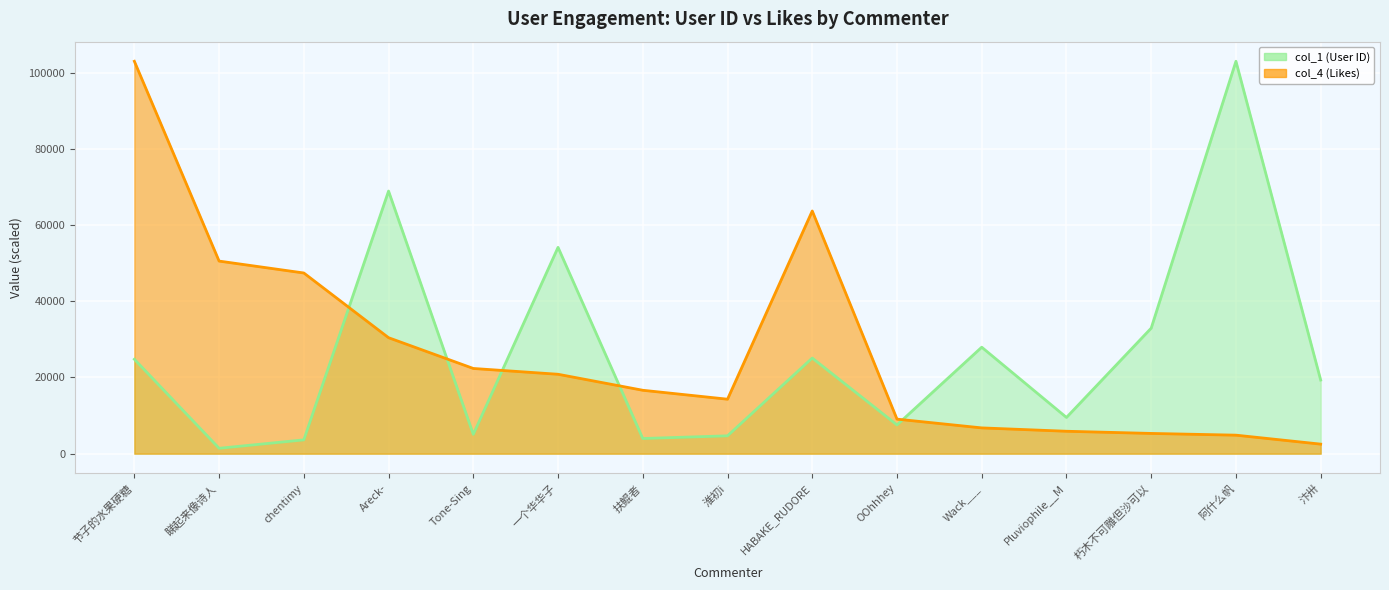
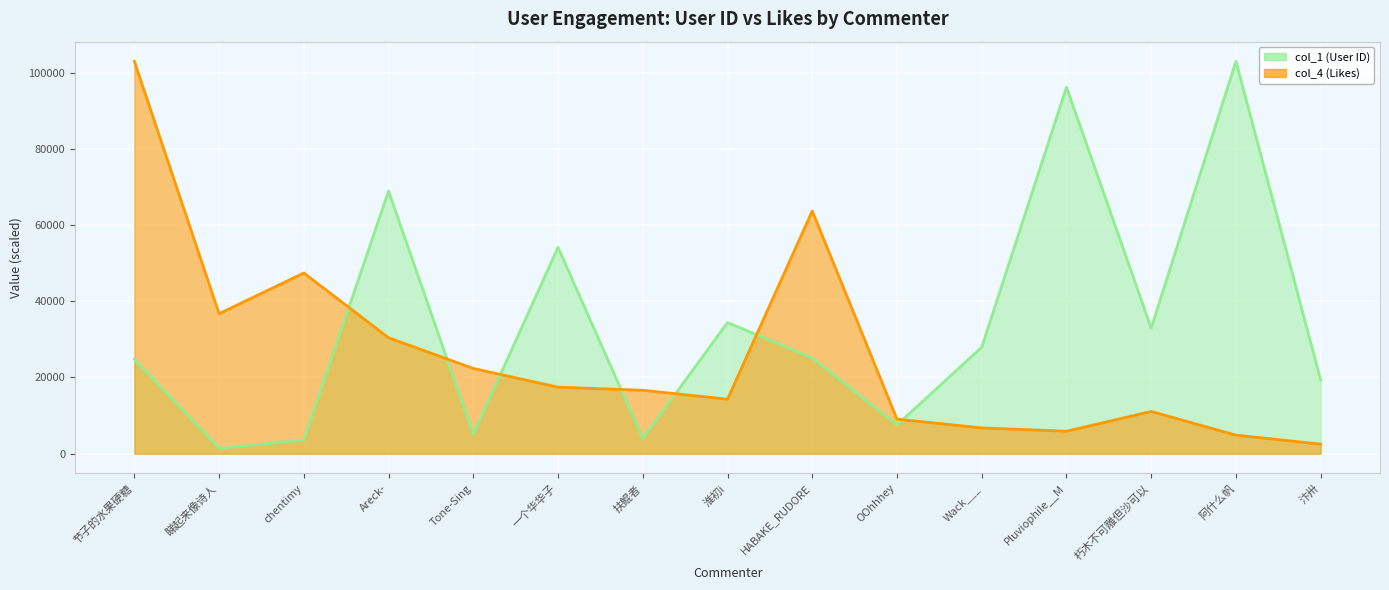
  {
    "col_1 (User ID)": {
      "节子的水果硬糖": 25000,
      "睇起来像诗人": 1000,
      "chentimy": 4000,
      "Areck-": 69000,
      "Tone-Sing": 5000,
      "一个华华子": 54000,
      "扶鯤者": 4000,
-     "淮初i": 5000,
+     "淮初i": 34000,
      "HABAKE_RUDORE": 25000,
      "OOhhhey": 8000,
      "Wack___": 28000,
-     "Pluviophile__M": 10000,
+     "Pluviophile__M": 96000,
      "朽木不可雕但沙可以": 33000,
      "阿什么帆": 103000,
      "汴卅": 19000
    },
    "col_4 (Likes)": {
      "节子的水果硬糖": 103000,
-     "睇起来像诗人": 51000,
+     "睇起来像诗人": 37000,
      "chentimy": 47000,
      "Areck-": 30000,
      "Tone-Sing": 22000,
-     "一个华华子": 21000,
+     "一个华华子": 17000,
      "扶鯤者": 17000,
      "淮初i": 14000,
      "HABAKE_RUDORE": 64000,
      "OOhhhey": 9000,
      "Wack___": 7000,
      "Pluviophile__M": 6000,
-     "朽木不可雕但沙可以": 5000,
+     "朽木不可雕但沙可以": 11000,
      "阿什么帆": 5000,
      "汴卅": 3000
    }
  }
